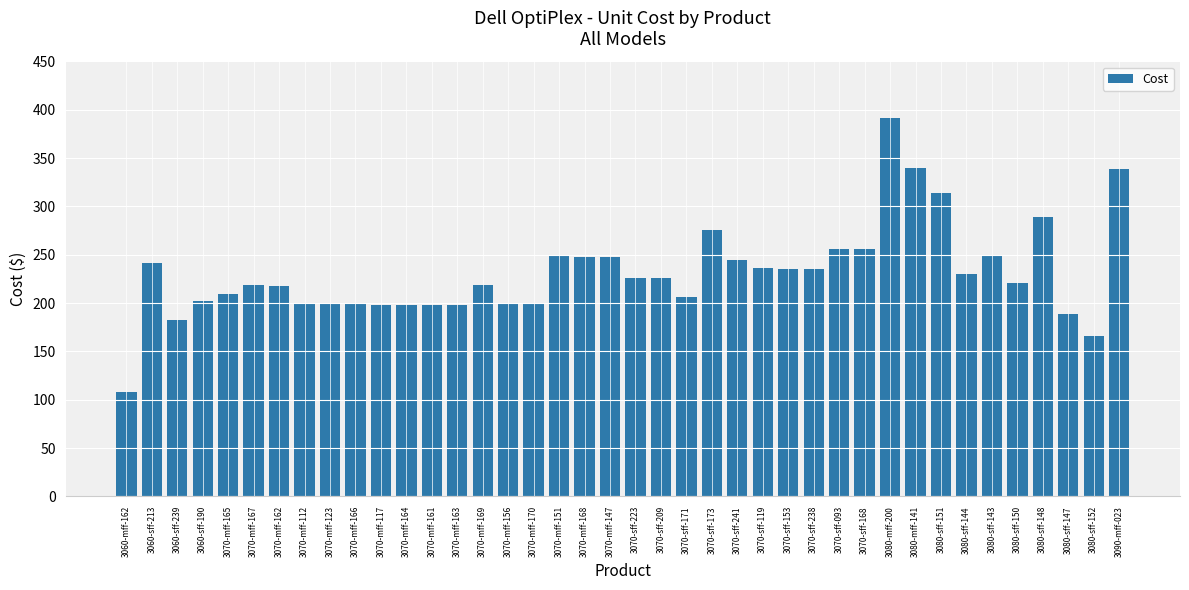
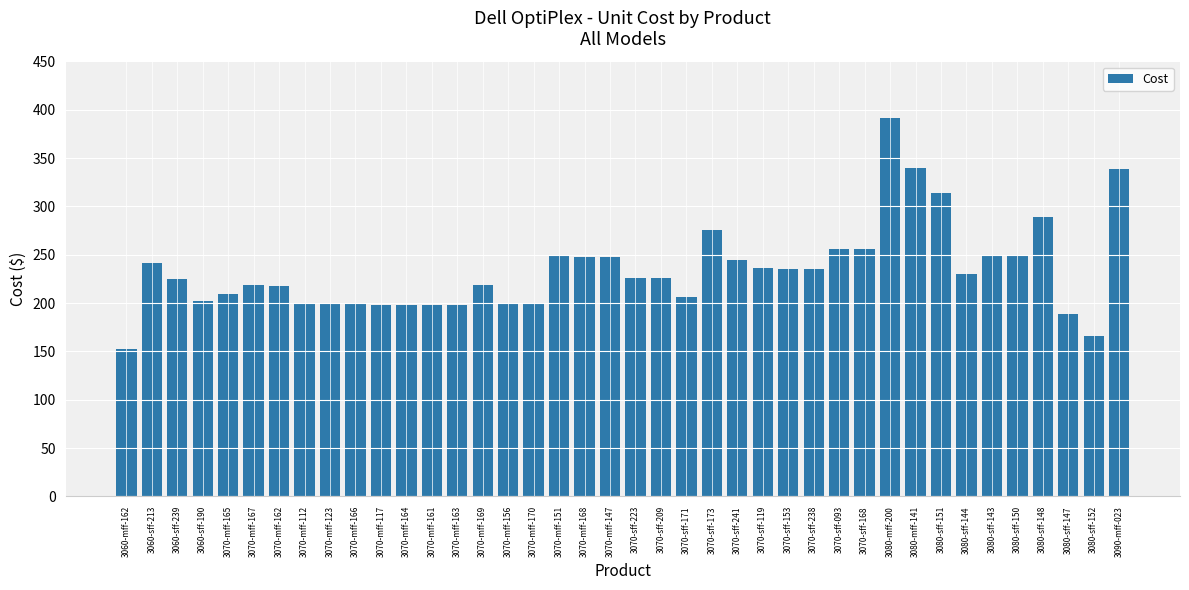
  {
-   "3060-mff-162": 110,
+   "3060-mff-162": 150,
    "3060-sff-213": 240,
-   "3060-sff-239": 180,
+   "3060-sff-239": 230,
    "3060-sff-190": 200,
    "3070-mff-165": 210,
    "3070-mff-167": 220,
    "3070-mff-162": 220,
    "3070-mff-112": 200,
    "3070-mff-123": 200,
    "3070-mff-166": 200,
    "3070-mff-117": 200,
    "3070-mff-164": 200,
    "3070-mff-161": 200,
    "3070-mff-163": 200,
    "3070-mff-169": 220,
    "3070-mff-156": 200,
    "3070-mff-170": 200,
    "3070-mff-151": 250,
    "3070-mff-168": 250,
    "3070-mff-147": 250,
    "3070-sff-223": 230,
    "3070-sff-209": 230,
    "3070-sff-171": 210,
    "3070-sff-173": 280,
    "3070-sff-241": 250,
    "3070-sff-119": 240,
    "3070-sff-153": 240,
    "3070-sff-238": 240,
    "3070-sff-093": 260,
    "3070-sff-168": 260,
    "3080-mff-200": 390,
    "3080-mff-141": 340,
    "3080-sff-151": 310,
    "3080-sff-144": 230,
    "3080-sff-143": 250,
-   "3080-sff-150": 220,
+   "3080-sff-150": 250,
    "3080-sff-148": 290,
    "3080-sff-147": 190,
    "3080-sff-152": 170,
    "3090-mff-023": 340
  }
